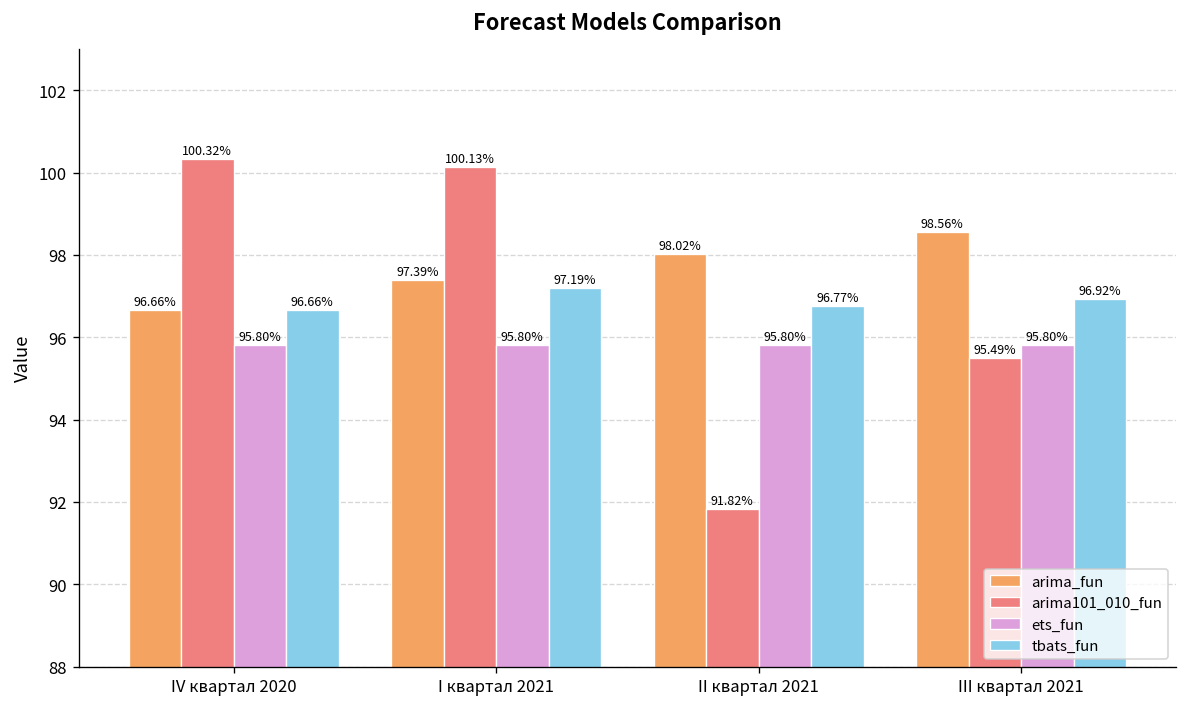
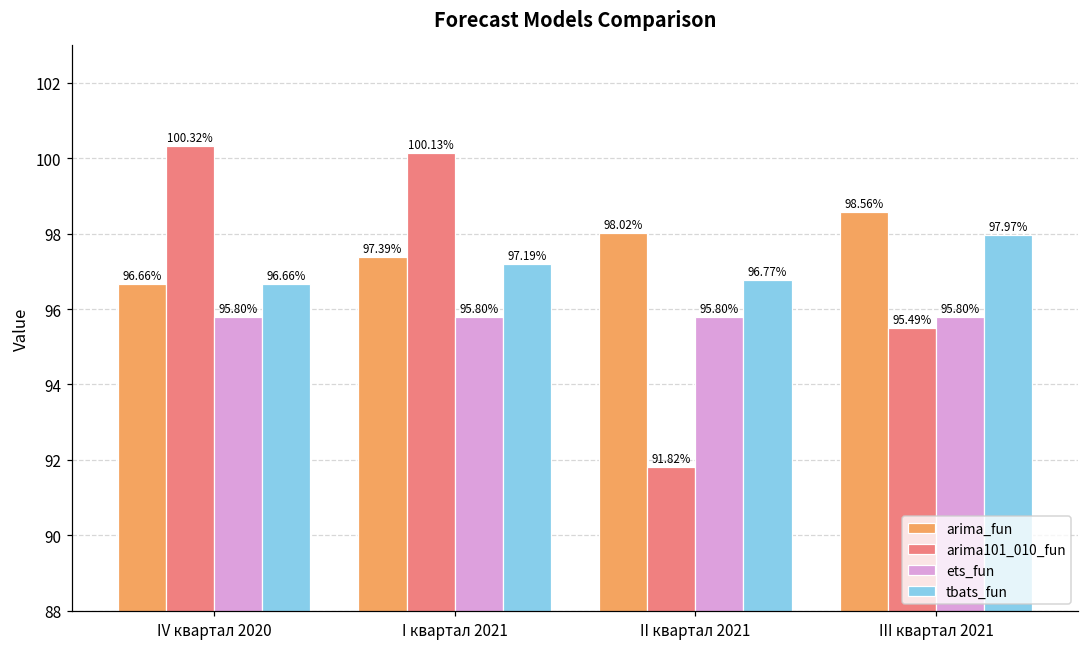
  {
    "ets_fun": {
      "IV квартал 2020": "95.80%",
      "I квартал 2021": "95.80%",
      "II квартал 2021": "95.80%",
      "III квартал 2021": "95.80%"
    },
    "tbats_fun": {
      "IV квартал 2020": "96.66%",
      "I квартал 2021": "97.19%",
      "II квартал 2021": "96.77%",
-     "III квартал 2021": "96.92%"
+     "III квартал 2021": "97.97%"
    }
  }
